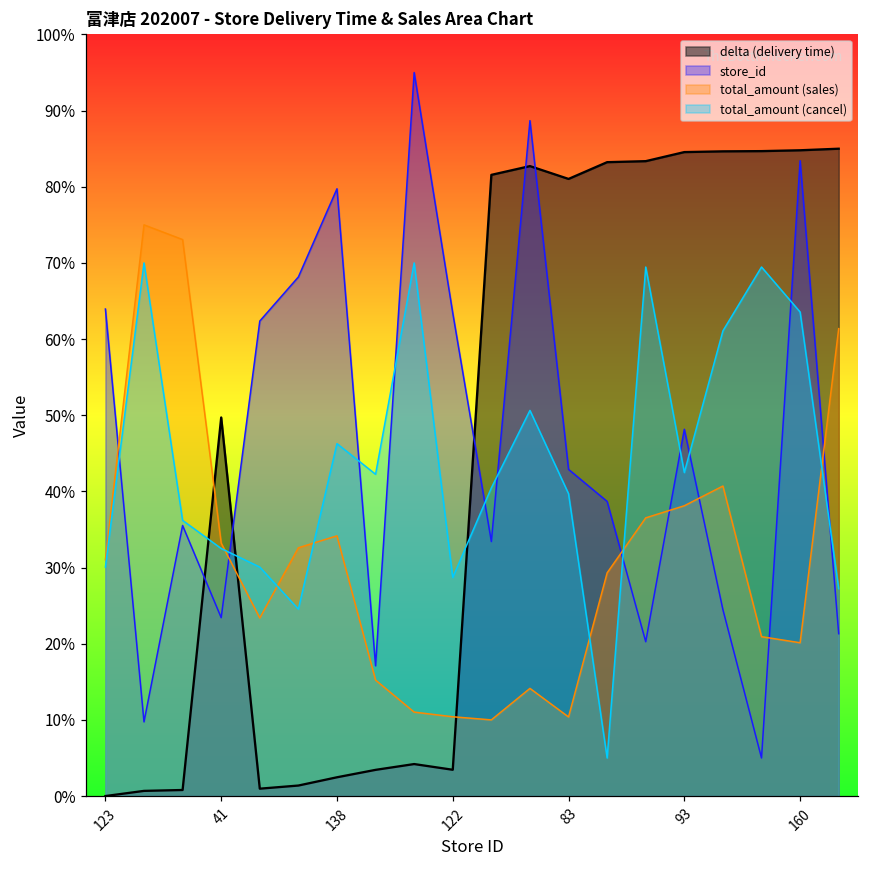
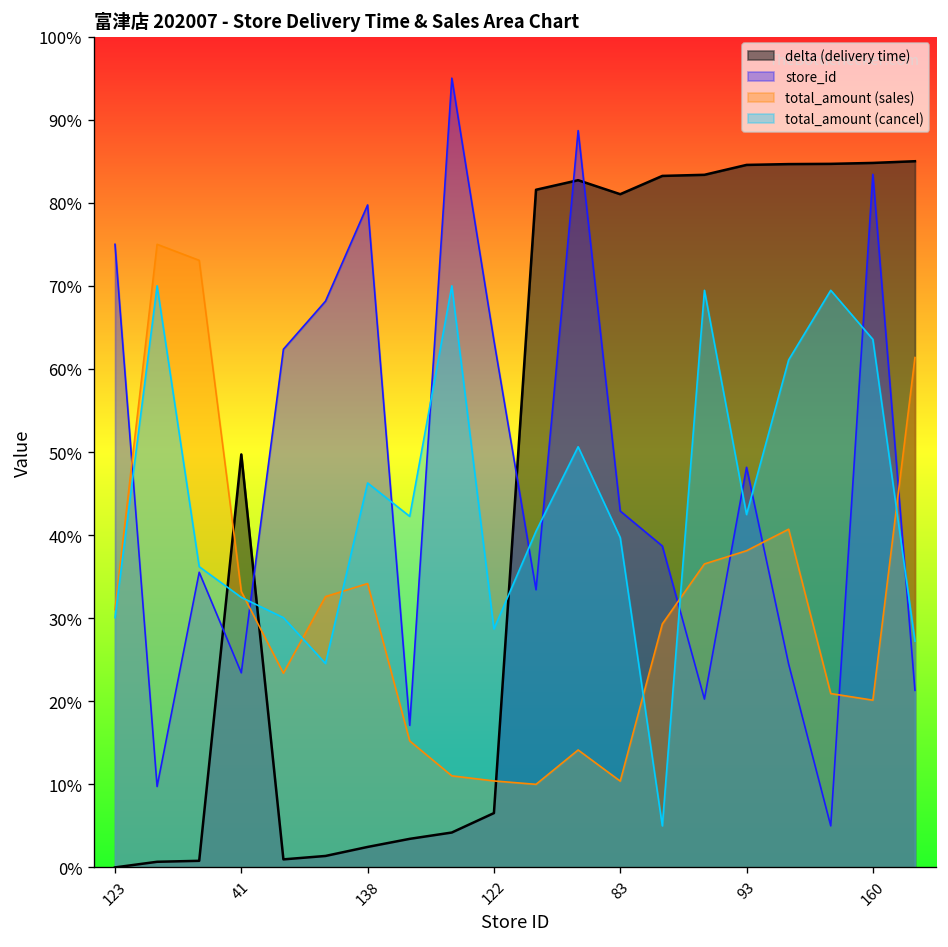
  {
    "delta (delivery time)": {
      "123": "0%",
      "41": "50%",
      "138": "2%",
-     "122": "3%",
+     "122": "7%",
      "83": "81%",
      "93": "85%",
      "160": "85%"
    },
    "store_id": {
-     "123": "64%",
+     "123": "75%",
      "41": "23%",
      "138": "80%",
      "122": "63%",
      "83": "43%",
      "93": "48%",
      "160": "83%"
    },
    "total_amount (sales)": {
      "123": "31%",
      "41": "33%",
      "138": "34%",
      "122": "10%",
      "83": "10%",
      "93": "38%",
      "160": "20%"
    },
    "total_amount (cancel)": {
      "123": "30%",
      "41": "33%",
      "138": "46%",
      "122": "29%",
      "83": "40%",
      "93": "42%",
      "160": "64%"
    }
  }
